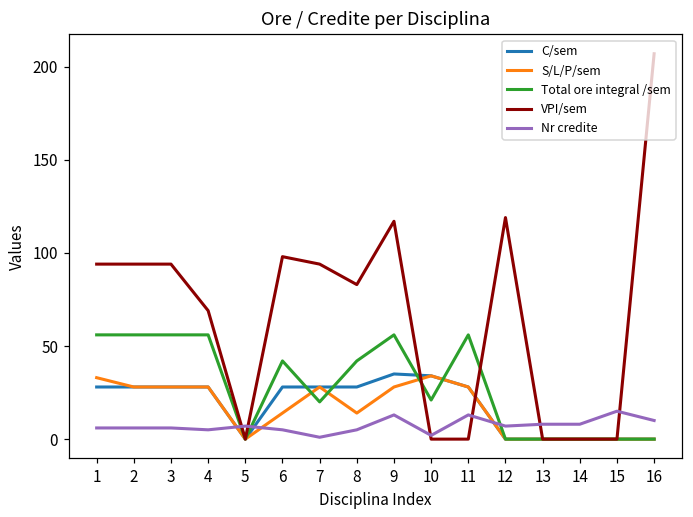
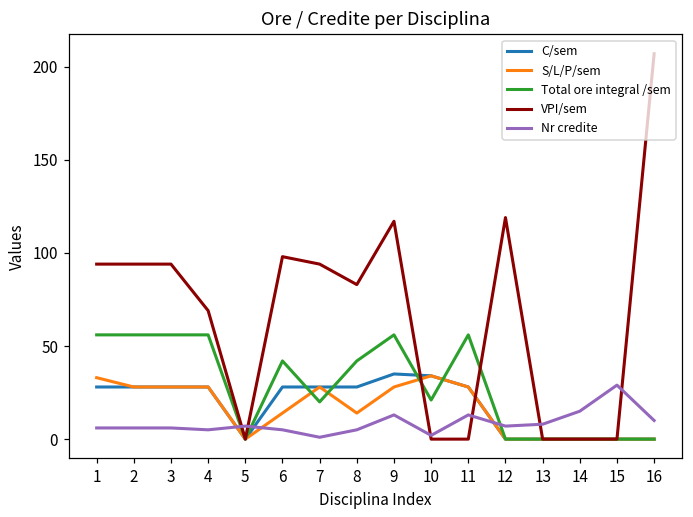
  {
    "C/sem": {
      "1": 28,
      "6": 28,
      "8": 28,
      "9": 35
    },
    "S/L/P/sem": {
      "1": 33,
      "6": 14,
      "8": 14,
      "9": 28
    },
    "Total ore integral /sem": {
      "1": 56,
      "2": 56,
      "3": 56,
      "4": 56,
      "6": 42,
      "7": 20,
      "8": 42,
      "9": 56,
      "10": 21,
      "11": 56
    },
    "VPI/sem": {
      "1": 94,
      "2": 94,
      "3": 94,
      "4": 69,
      "6": 98,
      "7": 94,
      "8": 83,
      "9": 117,
      "10": 0,
      "11": 0,
      "12": 119
    },
    "Nr credite": {
      "1": 6,
      "2": 6,
      "3": 6,
      "4": 5,
      "5": 7,
      "6": 5,
      "7": 1,
      "8": 5,
      "9": 13,
      "10": 2,
      "11": 13,
      "12": 7,
      "13": 8,
-     "14": 8,
-     "15": 15,
+     "14": 15,
+     "15": 29,
      "16": 10
    }
  }
